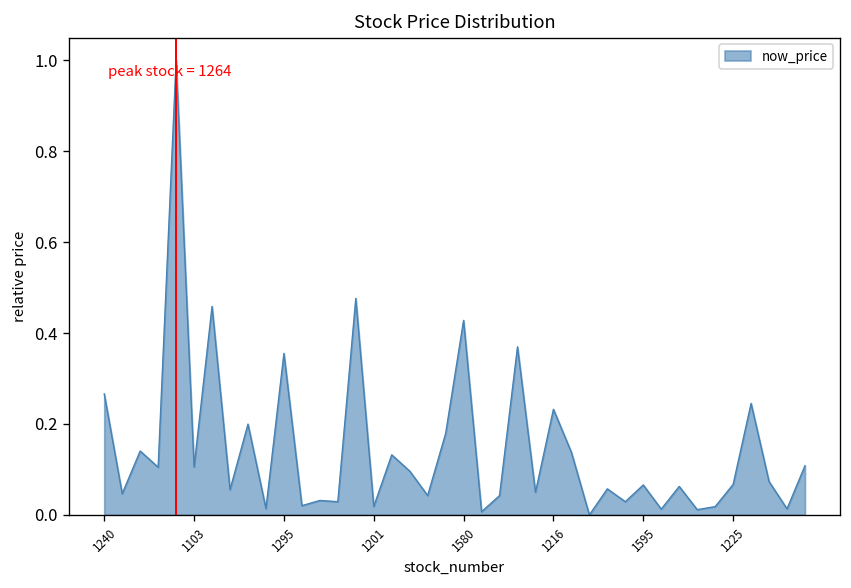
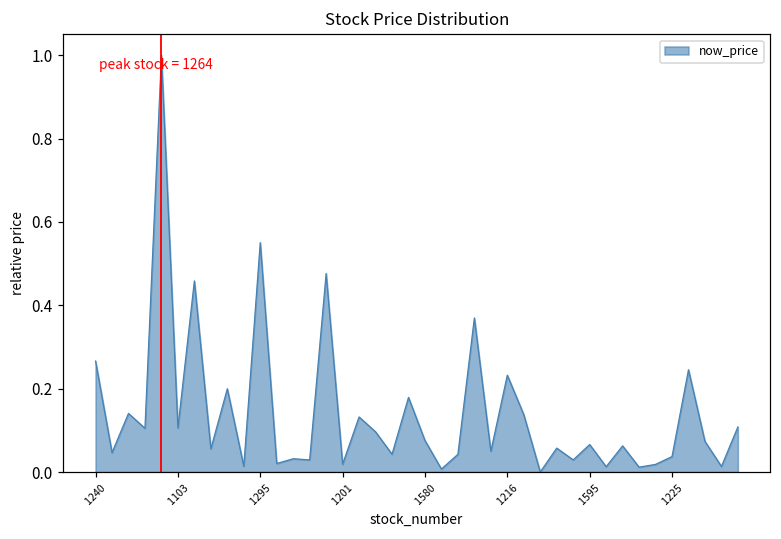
  {
    "1240": 0.27,
    "1103": 0.11,
-   "1295": 0.36,
+   "1295": 0.55,
    "1201": 0.02,
-   "1580": 0.43,
+   "1580": 0.08,
    "1216": 0.23,
    "1595": 0.07,
-   "1225": 0.07
+   "1225": 0.04
  }
